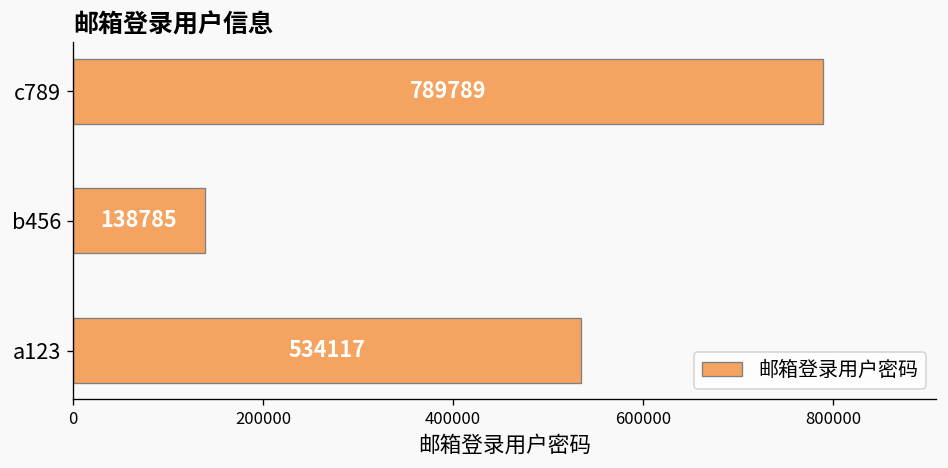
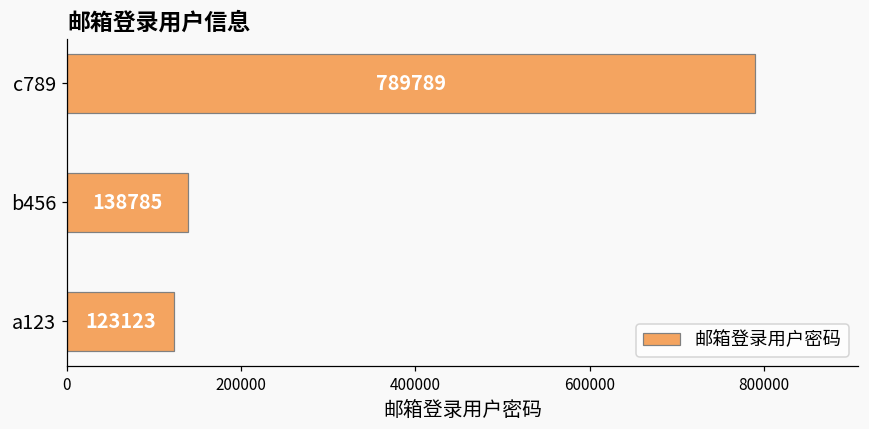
  {
    "c789": 789789,
    "b456": 138785,
-   "a123": 534117
+   "a123": 123123
  }
